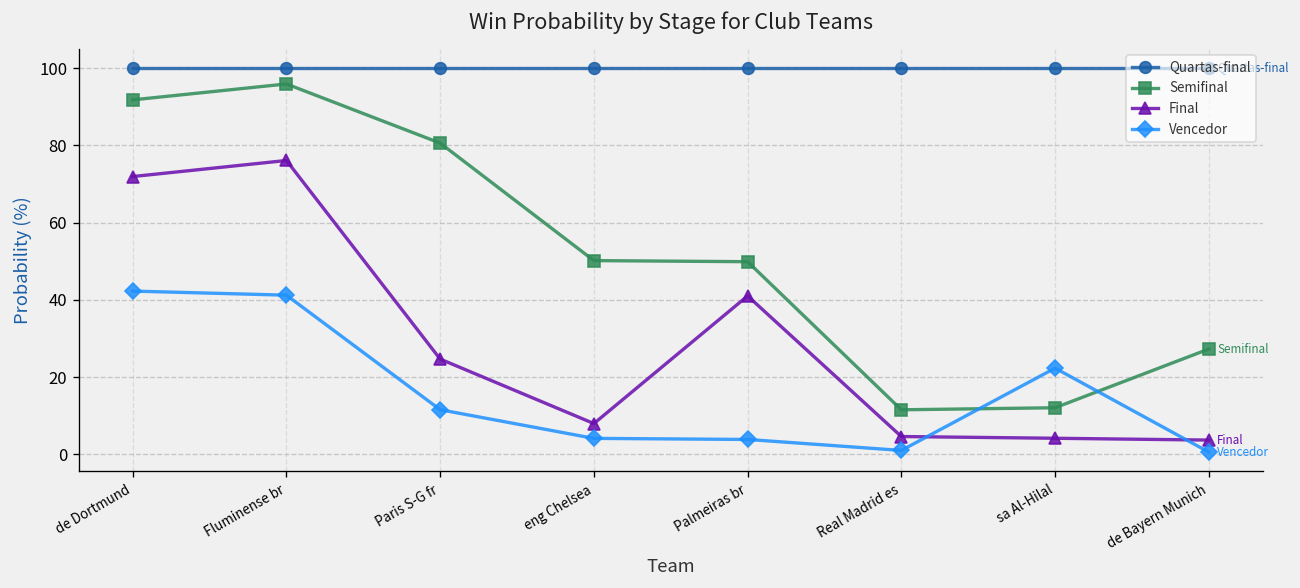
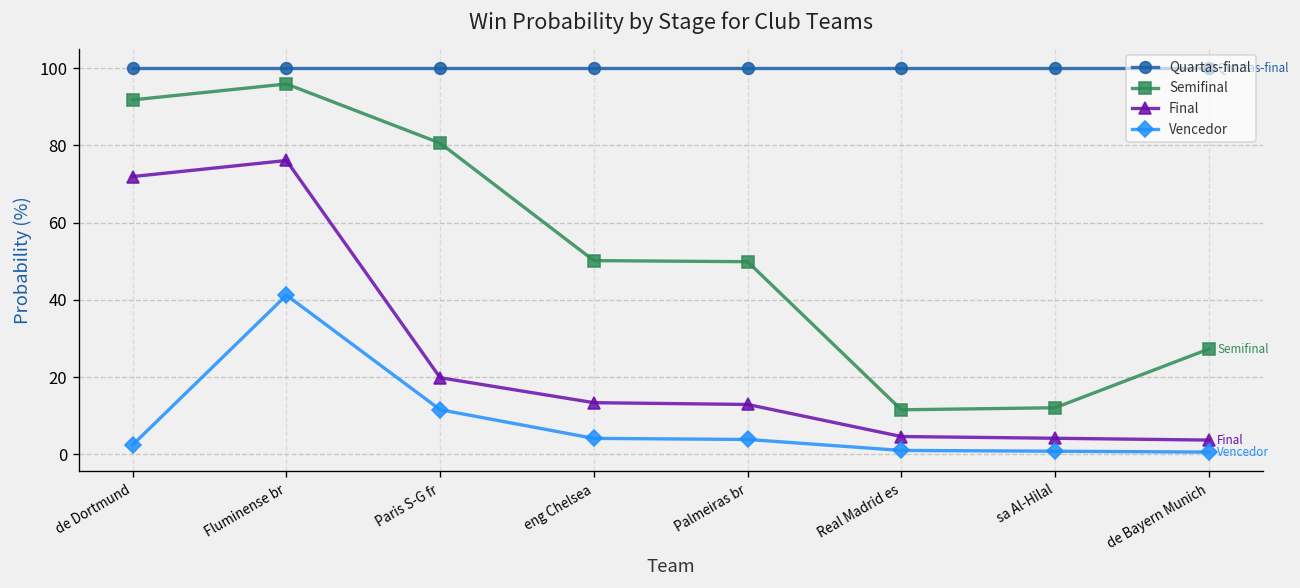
  {
    "Quartas-final": {
      "de Dortmund": 100,
      "Fluminense br": 100,
      "Paris S-G fr": 100,
      "eng Chelsea": 100,
      "Palmeiras br": 100,
      "Real Madrid es": 100,
      "sa Al-Hilal": 100
    },
    "Semifinal": {
      "de Dortmund": 92,
      "Fluminense br": 96,
      "Paris S-G fr": 81,
      "eng Chelsea": 50,
      "Palmeiras br": 50,
      "Real Madrid es": 12,
      "sa Al-Hilal": 12,
      "de Bayern Munich": 27
    },
    "Final": {
      "de Dortmund": 72,
      "Fluminense br": 76,
-     "Paris S-G fr": 25,
-     "eng Chelsea": 8,
-     "Palmeiras br": 41,
+     "Paris S-G fr": 20,
+     "eng Chelsea": 13,
+     "Palmeiras br": 13,
      "Real Madrid es": 5,
      "sa Al-Hilal": 4,
      "de Bayern Munich": 4
    },
    "Vencedor": {
-     "de Dortmund": 42,
+     "de Dortmund": 2,
      "Fluminense br": 41,
      "Paris S-G fr": 12,
      "eng Chelsea": 4,
      "Palmeiras br": 4,
      "Real Madrid es": 1,
-     "sa Al-Hilal": 22,
+     "sa Al-Hilal": 1,
      "de Bayern Munich": 1
    }
  }
